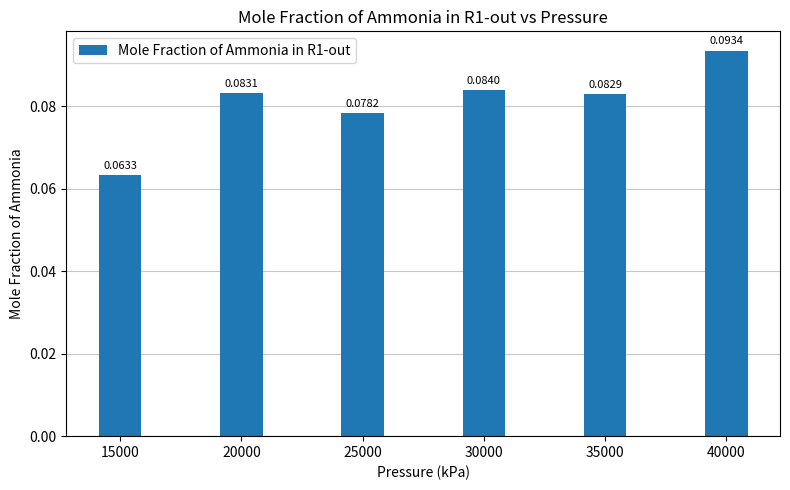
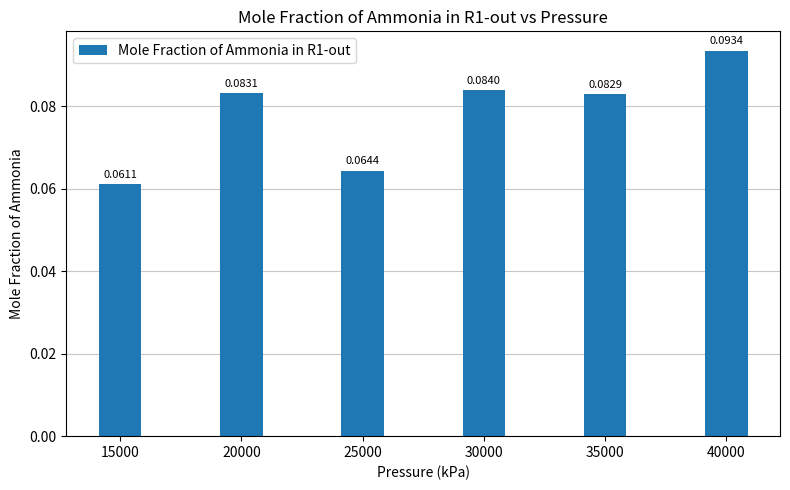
  {
-   "15000": 0.0633,
+   "15000": 0.0611,
    "20000": 0.0831,
-   "25000": 0.0782,
+   "25000": 0.0644,
    "30000": 0.0840,
    "35000": 0.0829,
    "40000": 0.0934
  }
